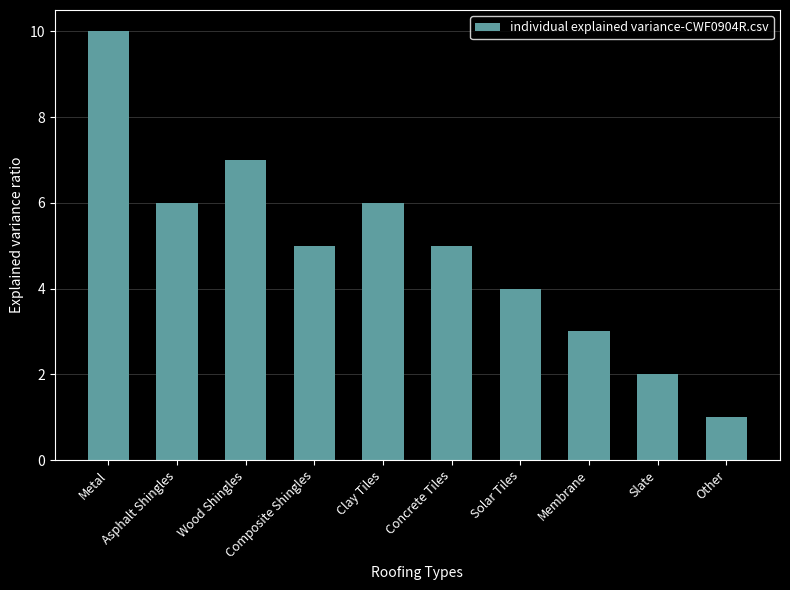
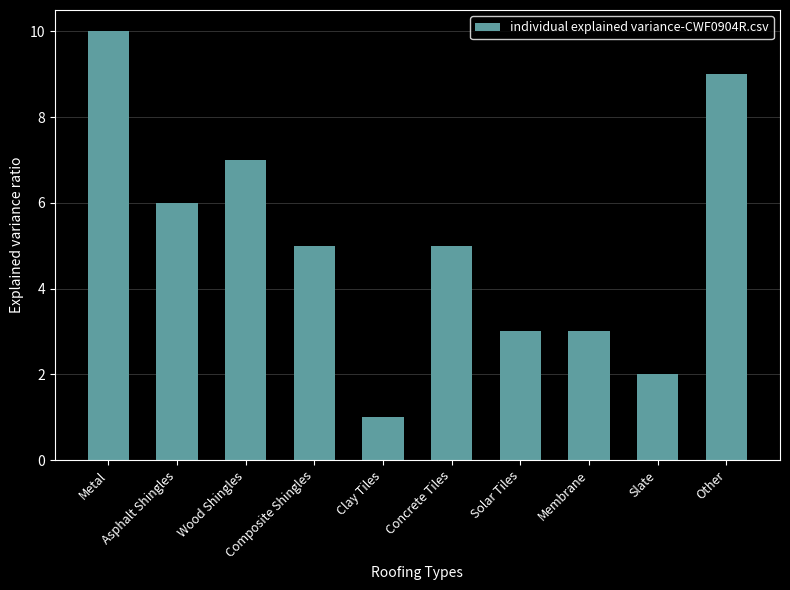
  {
    "Metal": 10,
    "Asphalt Shingles": 6,
    "Wood Shingles": 7,
    "Composite Shingles": 5,
-   "Clay Tiles": 6,
+   "Clay Tiles": 1,
    "Concrete Tiles": 5,
-   "Solar Tiles": 4,
+   "Solar Tiles": 3,
    "Membrane": 3,
    "Slate": 2,
-   "Other": 1
+   "Other": 9
  }
